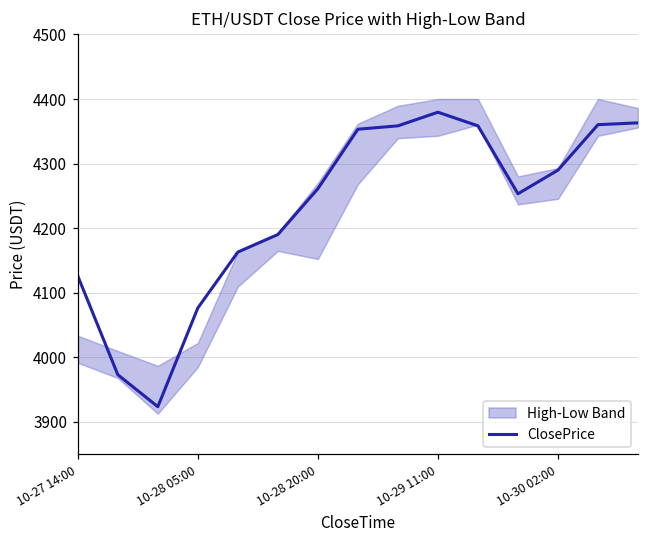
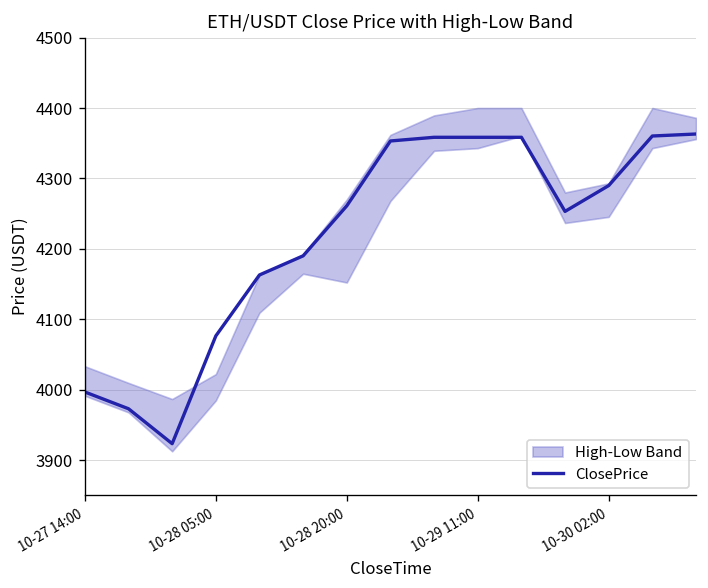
  {
    "ClosePrice": {
-     "10-27 14:00": 4130,
+     "10-27 14:00": 4000,
      "10-28 05:00": 4080,
      "10-28 20:00": 4260,
-     "10-29 11:00": 4380
+     "10-29 11:00": 4360
    }
  }
